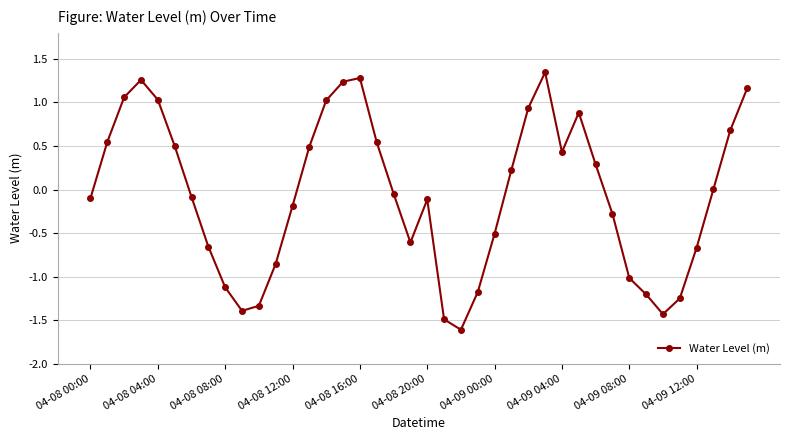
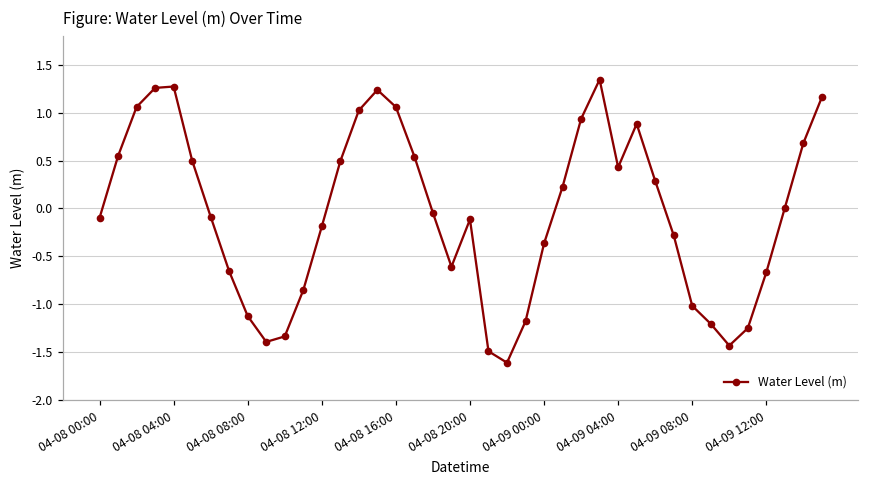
  {
    "04-08 00:00": -0.1,
-   "04-08 04:00": 1.0,
+   "04-08 04:00": 1.3,
    "04-08 08:00": -1.1,
    "04-08 12:00": -0.2,
-   "04-08 16:00": 1.3,
+   "04-08 16:00": 1.1,
    "04-08 20:00": -0.1,
-   "04-09 00:00": -0.5,
+   "04-09 00:00": -0.4,
    "04-09 04:00": 0.4,
    "04-09 08:00": -1.0,
    "04-09 12:00": -0.7
  }
